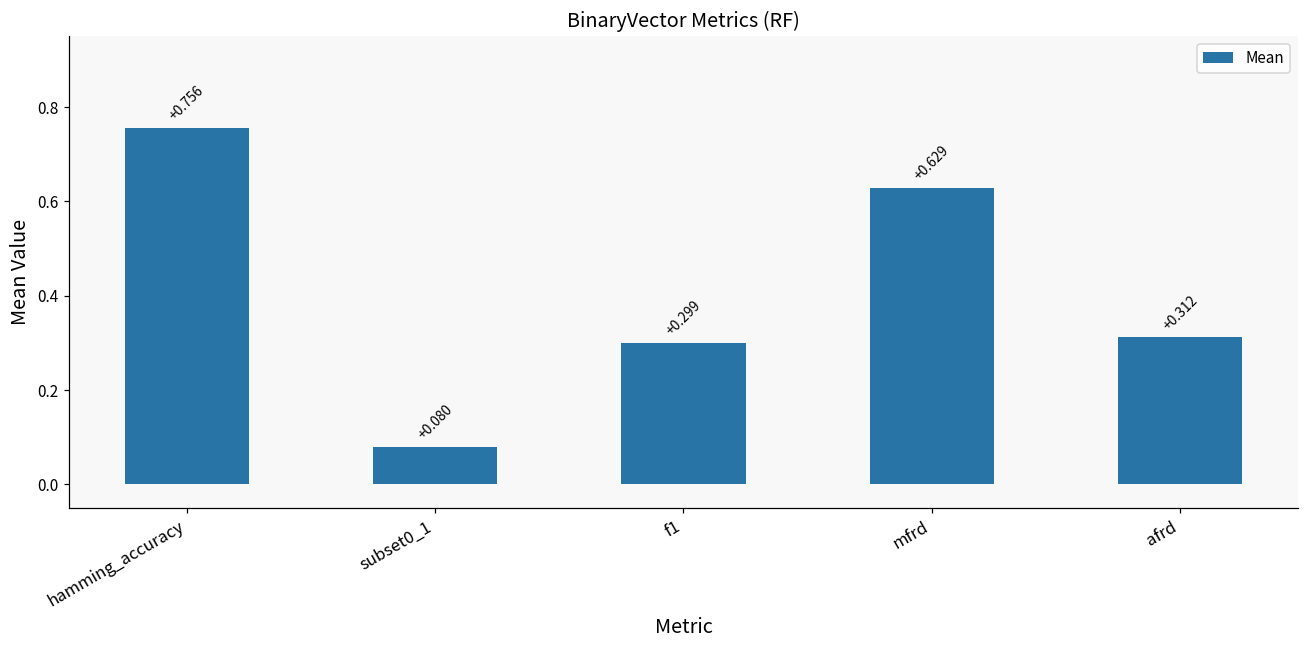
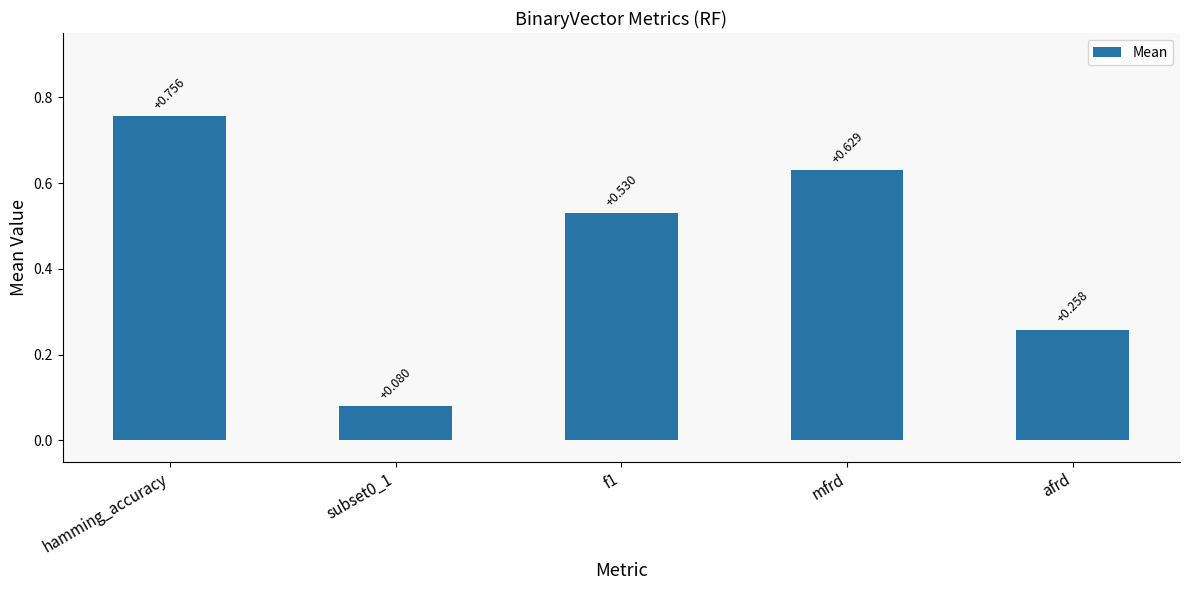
  {
    "hamming_accuracy": "+0.756",
    "subset0_1": "+0.080",
-   "f1": "+0.299",
+   "f1": "+0.530",
    "mfrd": "+0.629",
-   "afrd": "+0.312"
+   "afrd": "+0.258"
  }
